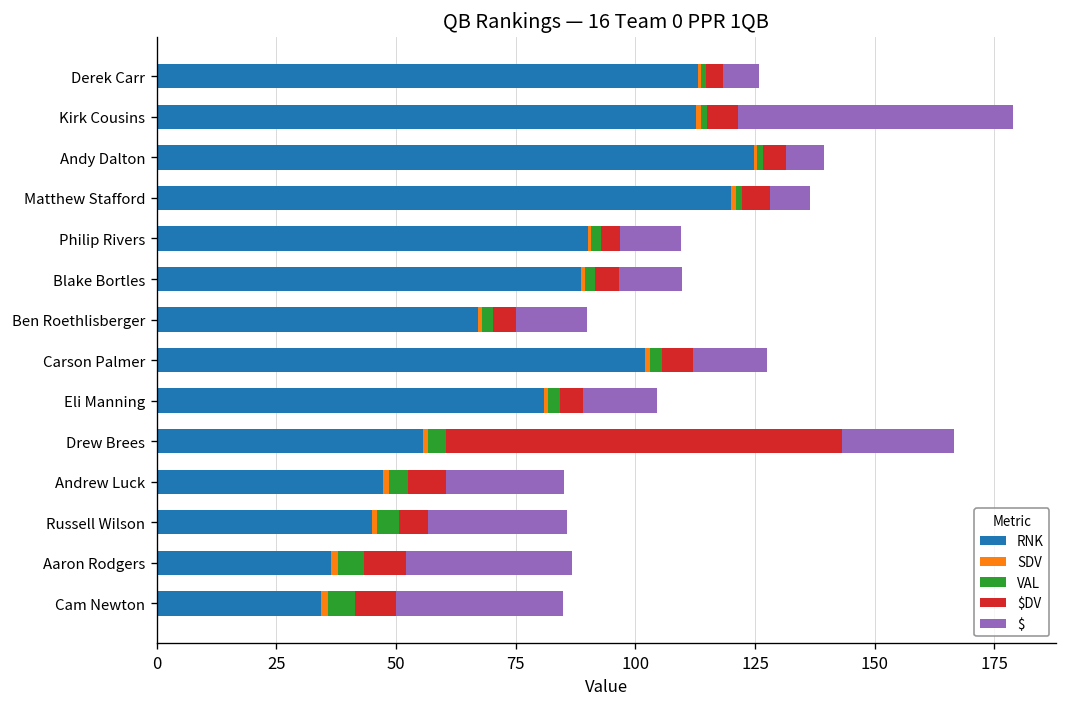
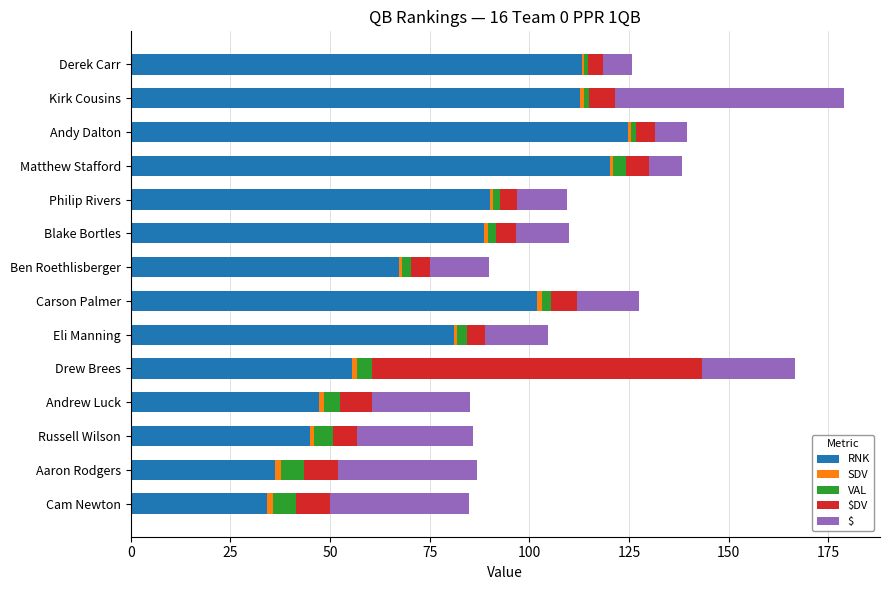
  {
    "RNK": {
      "Derek Carr": 113,
      "Kirk Cousins": 113,
      "Andy Dalton": 125,
      "Matthew Stafford": 120,
      "Philip Rivers": 90,
      "Blake Bortles": 89,
      "Ben Roethlisberger": 67,
      "Carson Palmer": 102,
      "Eli Manning": 81,
      "Drew Brees": 56,
      "Andrew Luck": 47,
      "Russell Wilson": 45,
      "Aaron Rodgers": 36,
      "Cam Newton": 34
    },
    "SDV": {
      "Kirk Cousins": 1,
      "Andy Dalton": 1,
      "Matthew Stafford": 1,
      "Philip Rivers": 1,
      "Blake Bortles": 1,
      "Ben Roethlisberger": 1,
      "Carson Palmer": 1,
      "Eli Manning": 1,
      "Drew Brees": 1,
      "Andrew Luck": 1,
      "Russell Wilson": 1,
      "Aaron Rodgers": 1,
      "Cam Newton": 1
    },
    "VAL": {
      "Derek Carr": 1,
      "Kirk Cousins": 1,
      "Andy Dalton": 1,
-     "Matthew Stafford": 1,
+     "Matthew Stafford": 3,
      "Philip Rivers": 2,
      "Blake Bortles": 2,
      "Ben Roethlisberger": 2,
      "Carson Palmer": 2,
      "Eli Manning": 2,
      "Drew Brees": 4,
      "Andrew Luck": 4,
      "Russell Wilson": 5,
      "Aaron Rodgers": 6,
      "Cam Newton": 6
    },
    "$DV": {
      "Derek Carr": 4,
      "Kirk Cousins": 7,
      "Andy Dalton": 5,
      "Matthew Stafford": 6,
      "Philip Rivers": 4,
      "Blake Bortles": 5,
      "Ben Roethlisberger": 5,
      "Carson Palmer": 7,
      "Eli Manning": 5,
      "Drew Brees": 83,
      "Andrew Luck": 8,
      "Russell Wilson": 6,
      "Aaron Rodgers": 9,
      "Cam Newton": 9
    },
    "$": {
      "Derek Carr": 7,
      "Kirk Cousins": 58,
      "Andy Dalton": 8,
      "Matthew Stafford": 8,
      "Philip Rivers": 13,
      "Blake Bortles": 13,
      "Ben Roethlisberger": 15,
      "Carson Palmer": 16,
      "Eli Manning": 16,
      "Drew Brees": 24,
      "Andrew Luck": 25,
      "Russell Wilson": 29,
      "Aaron Rodgers": 35,
      "Cam Newton": 35
    }
  }
